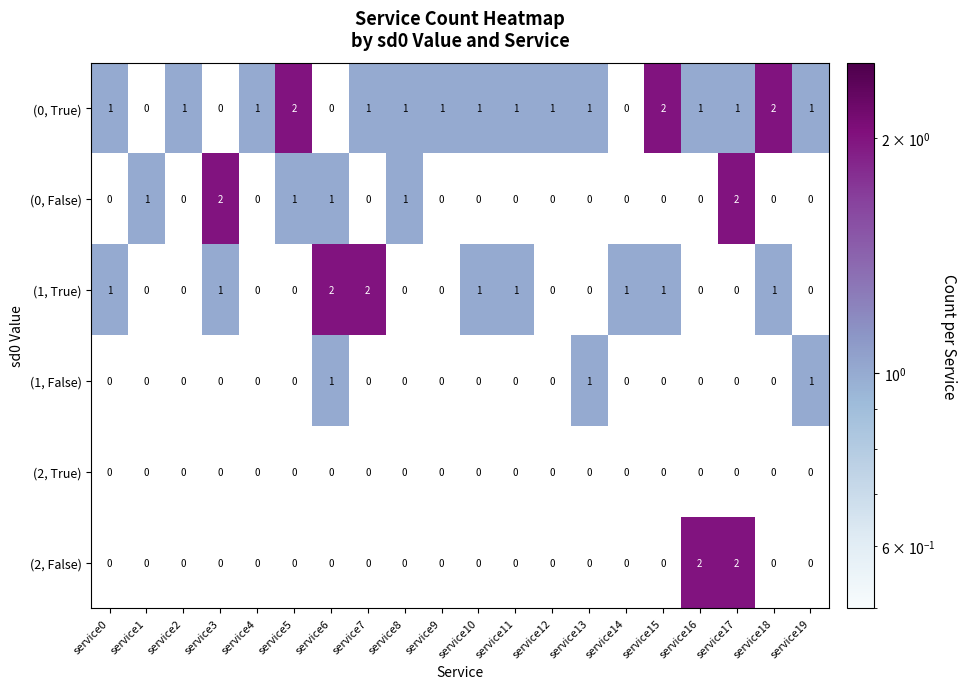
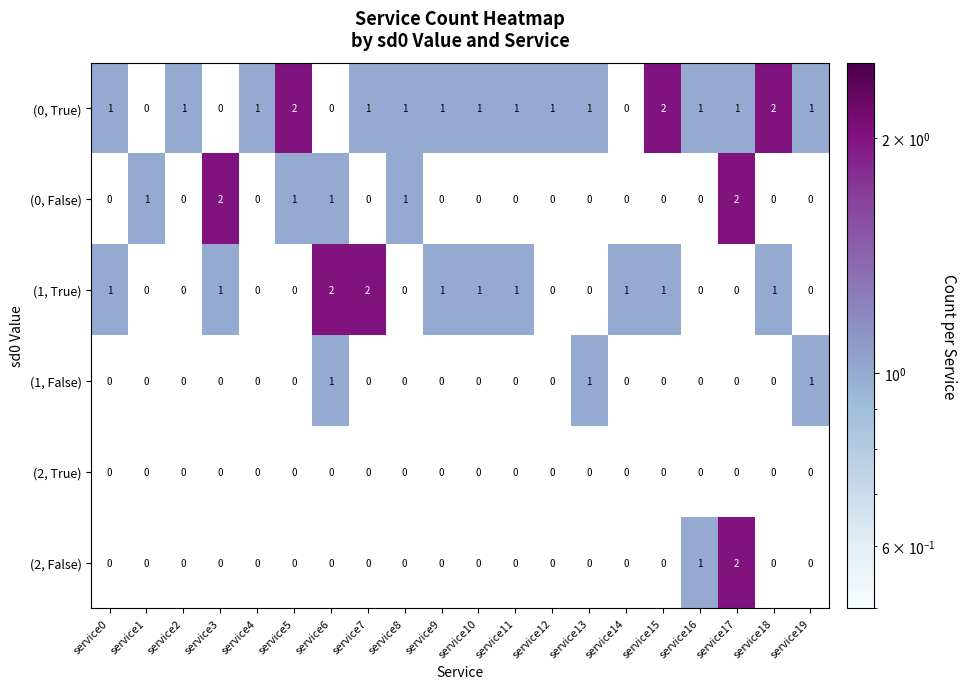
  {
    "(0, True)": {
      "service0": 1,
      "service1": 0,
      "service2": 1,
      "service3": 0,
      "service4": 1,
      "service5": 2,
      "service6": 0,
      "service7": 1,
      "service8": 1,
      "service9": 1,
      "service10": 1,
      "service11": 1,
      "service12": 1,
      "service13": 1,
      "service14": 0,
      "service15": 2,
      "service16": 1,
      "service17": 1,
      "service18": 2,
      "service19": 1
    },
    "(0, False)": {
      "service0": 0,
      "service1": 1,
      "service2": 0,
      "service3": 2,
      "service4": 0,
      "service5": 1,
      "service6": 1,
      "service7": 0,
      "service8": 1,
      "service9": 0,
      "service10": 0,
      "service11": 0,
      "service12": 0,
      "service13": 0,
      "service14": 0,
      "service15": 0,
      "service16": 0,
      "service17": 2,
      "service18": 0,
      "service19": 0
    },
    "(1, True)": {
      "service0": 1,
      "service1": 0,
      "service2": 0,
      "service3": 1,
      "service4": 0,
      "service5": 0,
      "service6": 2,
      "service7": 2,
      "service8": 0,
-     "service9": 0,
+     "service9": 1,
      "service10": 1,
      "service11": 1,
      "service12": 0,
      "service13": 0,
      "service14": 1,
      "service15": 1,
      "service16": 0,
      "service17": 0,
      "service18": 1,
      "service19": 0
    },
    "(1, False)": {
      "service0": 0,
      "service1": 0,
      "service2": 0,
      "service3": 0,
      "service4": 0,
      "service5": 0,
      "service6": 1,
      "service7": 0,
      "service8": 0,
      "service9": 0,
      "service10": 0,
      "service11": 0,
      "service12": 0,
      "service13": 1,
      "service14": 0,
      "service15": 0,
      "service16": 0,
      "service17": 0,
      "service18": 0,
      "service19": 1
    },
    "(2, True)": {
      "service0": 0,
      "service1": 0,
      "service2": 0,
      "service3": 0,
      "service4": 0,
      "service5": 0,
      "service6": 0,
      "service7": 0,
      "service8": 0,
      "service9": 0,
      "service10": 0,
      "service11": 0,
      "service12": 0,
      "service13": 0,
      "service14": 0,
      "service15": 0,
      "service16": 0,
      "service17": 0,
      "service18": 0,
      "service19": 0
    },
    "(2, False)": {
      "service0": 0,
      "service1": 0,
      "service2": 0,
      "service3": 0,
      "service4": 0,
      "service5": 0,
      "service6": 0,
      "service7": 0,
      "service8": 0,
      "service9": 0,
      "service10": 0,
      "service11": 0,
      "service12": 0,
      "service13": 0,
      "service14": 0,
      "service15": 0,
-     "service16": 2,
+     "service16": 1,
      "service17": 2,
      "service18": 0,
      "service19": 0
    }
  }
